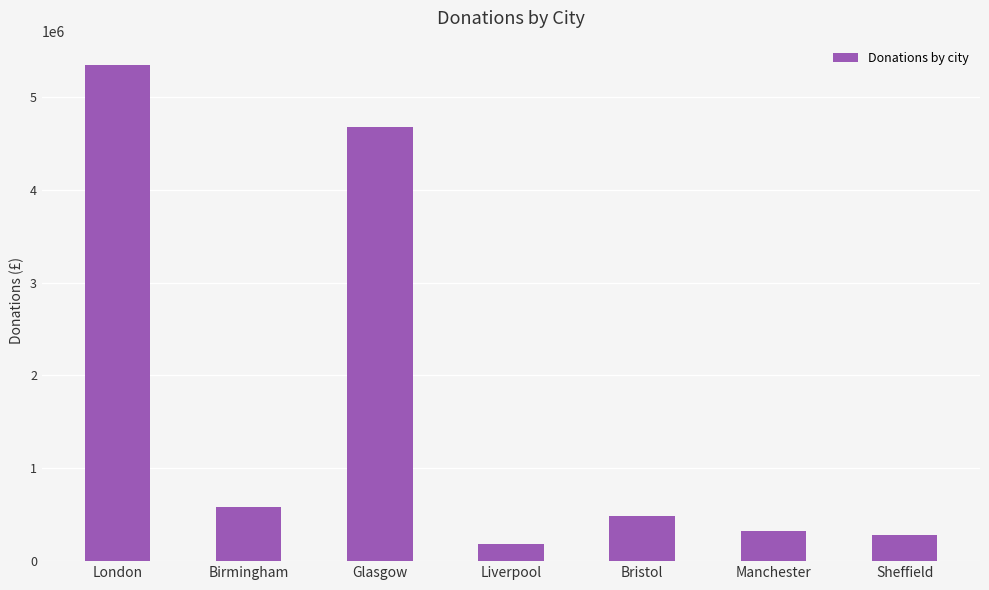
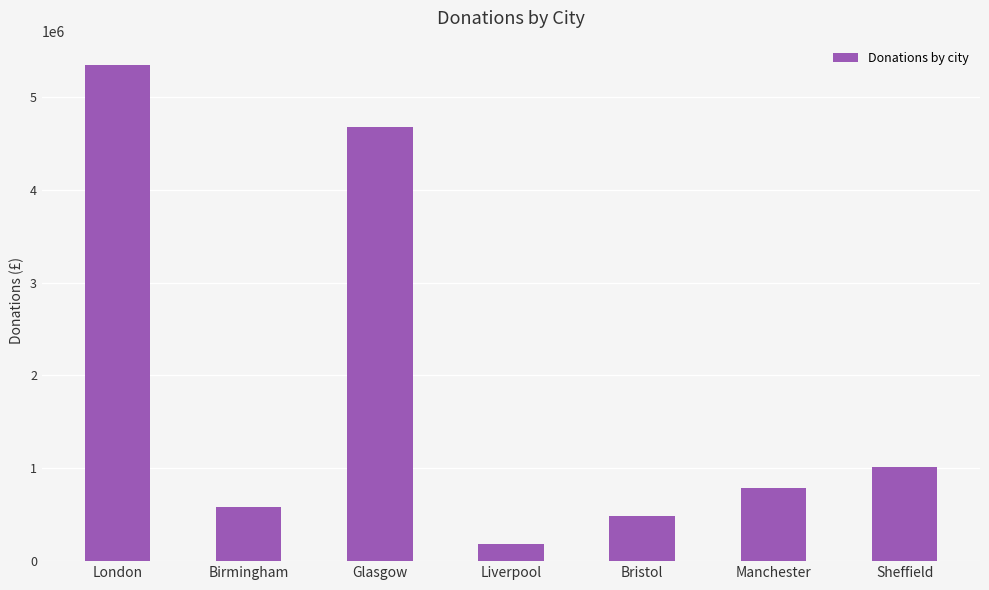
  {
    "London": 5300000,
    "Birmingham": 600000,
    "Glasgow": 4700000,
    "Liverpool": 200000,
    "Bristol": 500000,
-   "Manchester": 300000,
-   "Sheffield": 300000
+   "Manchester": 800000,
+   "Sheffield": 1000000
  }
